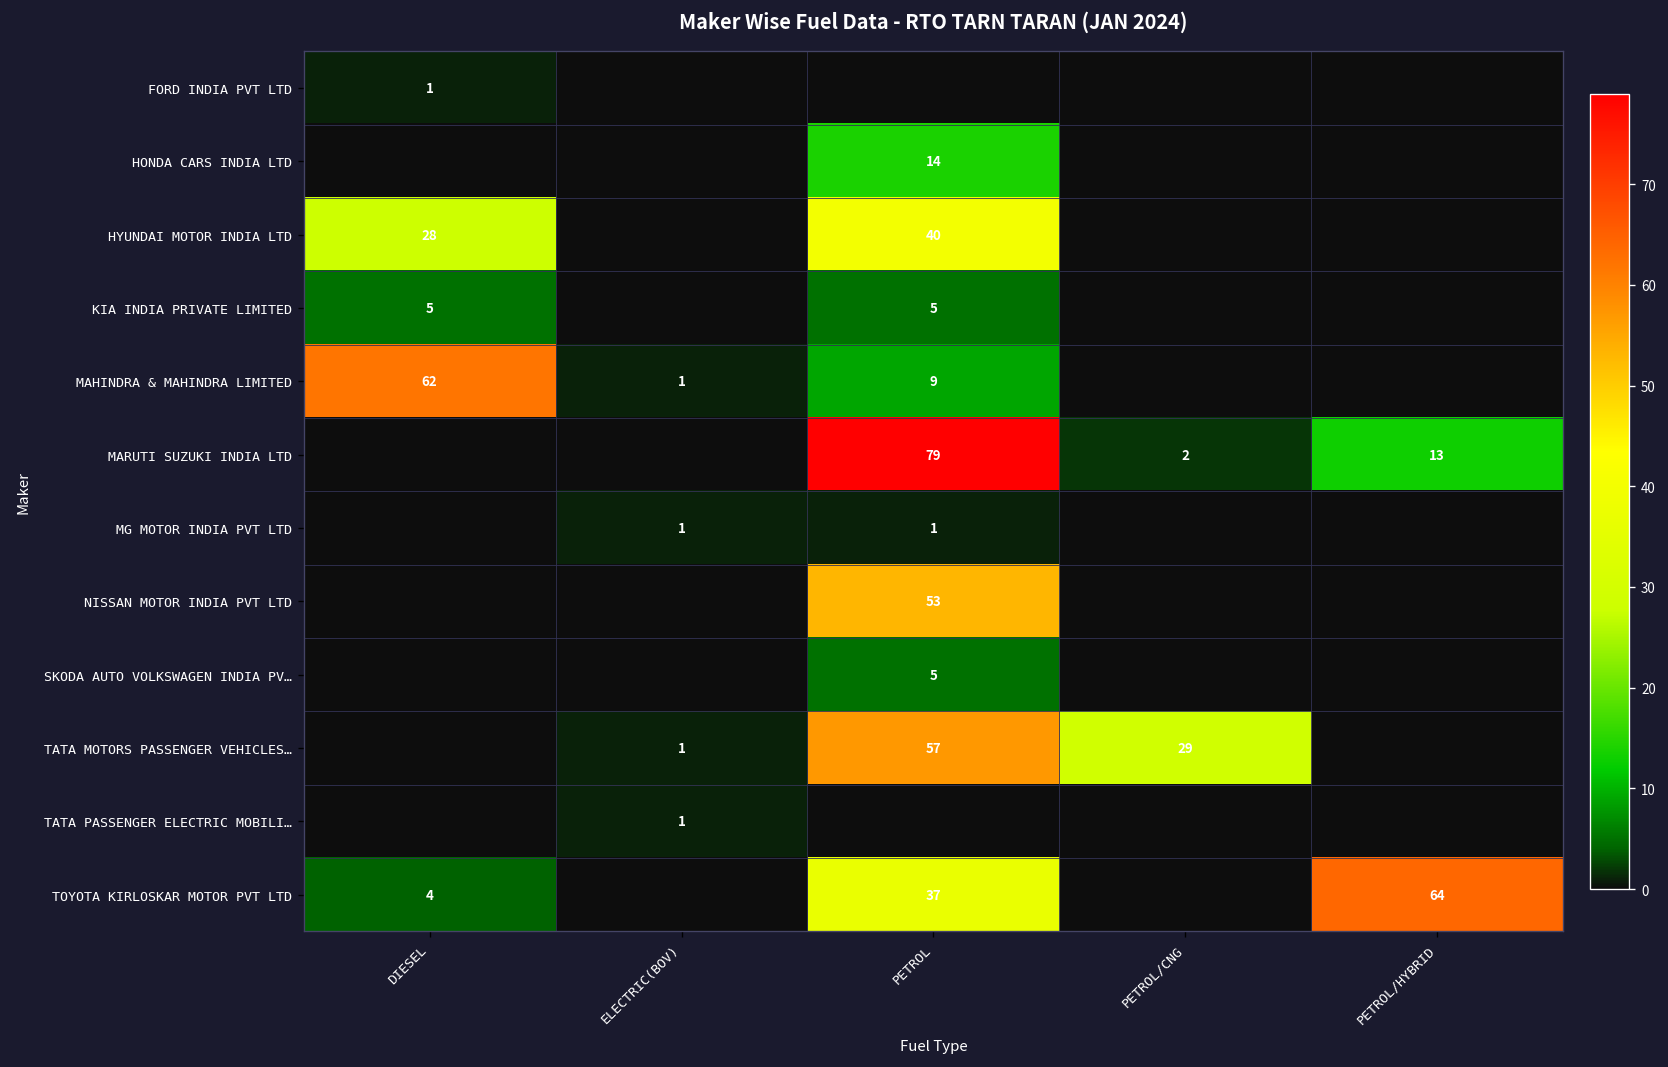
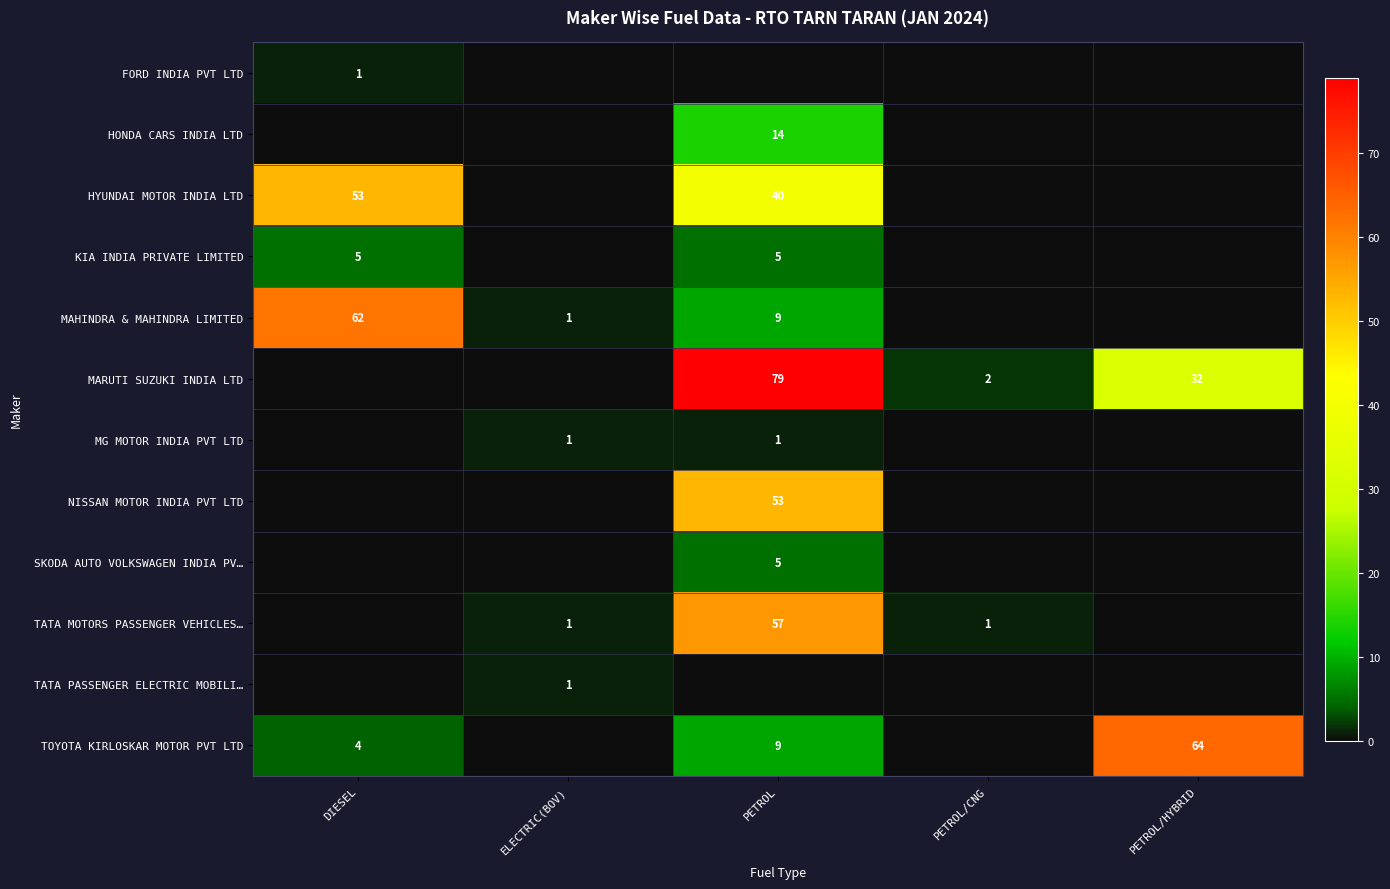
  {
    "FORD INDIA PVT LTD": {
      "DIESEL": 1
    },
    "HONDA CARS INDIA LTD": {
      "PETROL": 14
    },
    "HYUNDAI MOTOR INDIA LTD": {
-     "DIESEL": 28,
+     "DIESEL": 53,
      "PETROL": 40
    },
    "KIA INDIA PRIVATE LIMITED": {
      "DIESEL": 5,
      "PETROL": 5
    },
    "MAHINDRA & MAHINDRA LIMITED": {
      "DIESEL": 62,
      "ELECTRIC(BOV)": 1,
      "PETROL": 9
    },
    "MARUTI SUZUKI INDIA LTD": {
      "PETROL": 79,
      "PETROL/CNG": 2,
-     "PETROL/HYBRID": 13
+     "PETROL/HYBRID": 32
    },
    "MG MOTOR INDIA PVT LTD": {
      "ELECTRIC(BOV)": 1,
      "PETROL": 1
    },
    "NISSAN MOTOR INDIA PVT LTD": {
      "PETROL": 53
    },
    "SKODA AUTO VOLKSWAGEN INDIA PV…": {
      "PETROL": 5
    },
    "TATA MOTORS PASSENGER VEHICLES…": {
      "ELECTRIC(BOV)": 1,
      "PETROL": 57,
-     "PETROL/CNG": 29
+     "PETROL/CNG": 1
    },
    "TATA PASSENGER ELECTRIC MOBILI…": {
      "ELECTRIC(BOV)": 1
    },
    "TOYOTA KIRLOSKAR MOTOR PVT LTD": {
      "DIESEL": 4,
-     "PETROL": 37,
+     "PETROL": 9,
      "PETROL/HYBRID": 64
    }
  }
